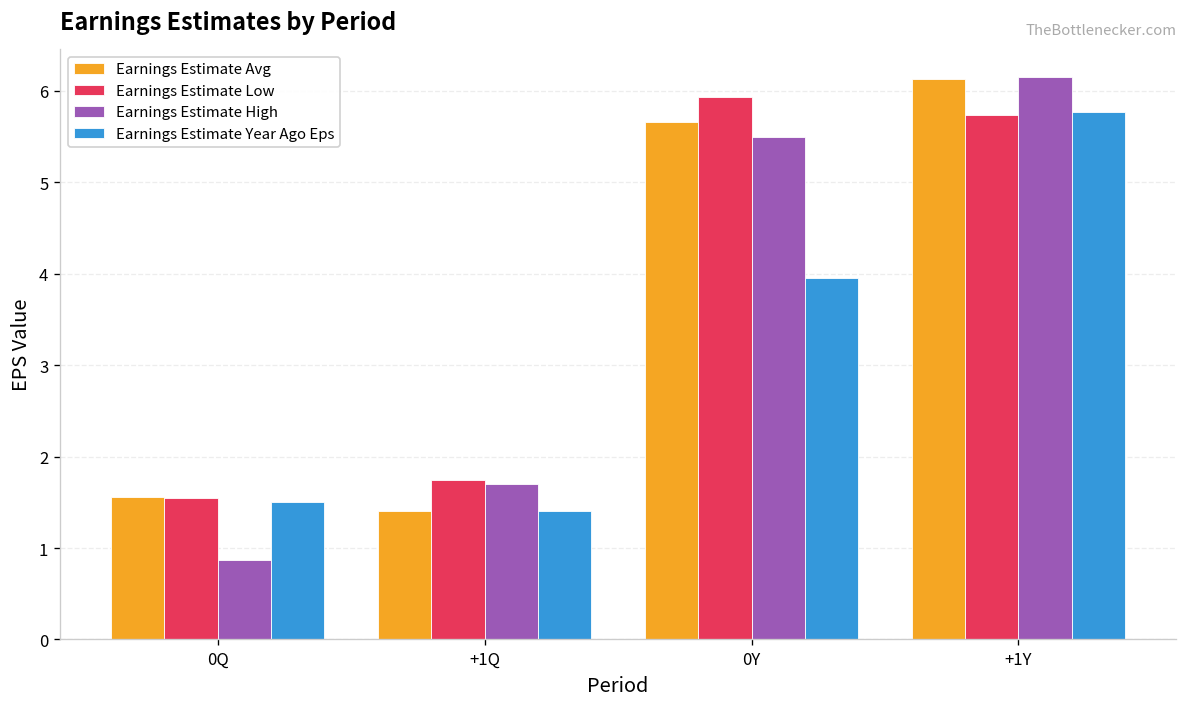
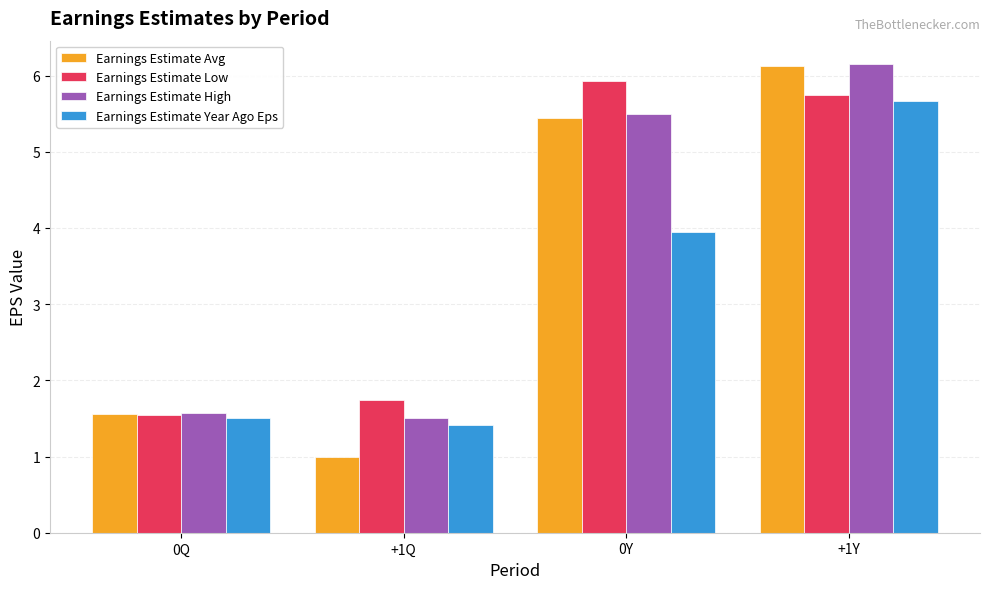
  {
    "Earnings Estimate Avg": {
      "0Q": 1.6,
-     "+1Q": 1.4,
-     "0Y": 5.7,
+     "+1Q": 1.0,
+     "0Y": 5.4,
      "+1Y": 6.1
    },
    "Earnings Estimate Low": {
      "0Q": 1.6,
      "+1Q": 1.7,
      "0Y": 5.9,
      "+1Y": 5.7
    },
    "Earnings Estimate High": {
-     "0Q": 0.9,
-     "+1Q": 1.7,
+     "0Q": 1.6,
+     "+1Q": 1.5,
      "0Y": 5.5,
      "+1Y": 6.2
    },
    "Earnings Estimate Year Ago Eps": {
      "0Q": 1.5,
      "+1Q": 1.4,
      "0Y": 4.0,
-     "+1Y": 5.8
+     "+1Y": 5.7
    }
  }
